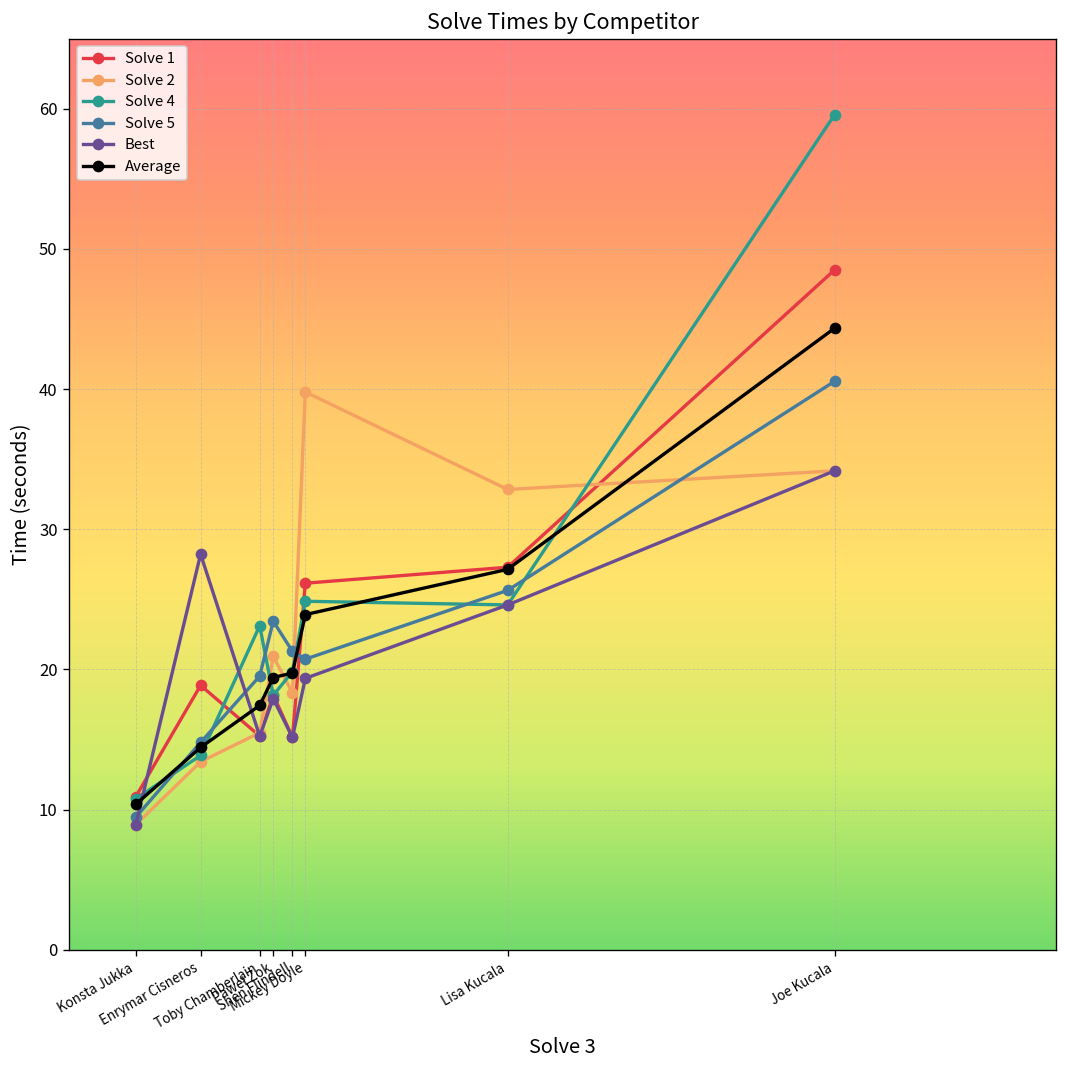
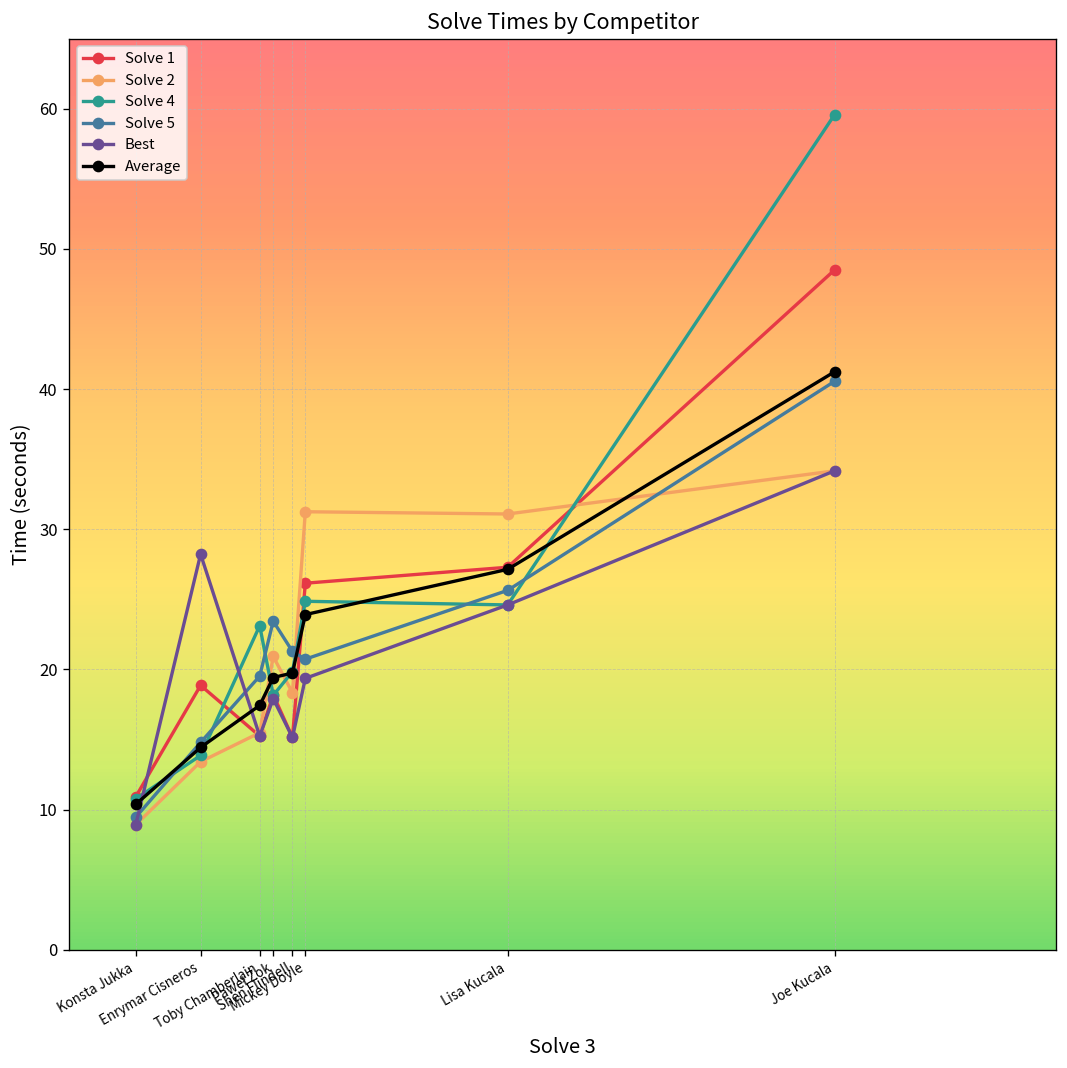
  {
    "Solve 1": {
      "Enrymar Cisneros": 18.9,
      "Mickey Doyle": 26.2,
      "Joe Kucala": 48.5
    },
    "Solve 2": {
      "Enrymar Cisneros": 13.4,
      "Toby Chamberlain": 15.5,
      "Paweł Zok": 20.9,
      "Shen Flindell": 18.3,
-     "Mickey Doyle": 39.8,
-     "Lisa Kucala": 32.8
+     "Mickey Doyle": 31.3,
+     "Lisa Kucala": 31.1
    },
    "Best": {
      "Enrymar Cisneros": 28.2,
      "Paweł Zok": 17.9,
      "Mickey Doyle": 19.4
    },
    "Average": {
      "Konsta Jukka": 10.4,
      "Enrymar Cisneros": 14.4,
      "Toby Chamberlain": 17.4,
      "Paweł Zok": 19.4,
      "Mickey Doyle": 23.9,
-     "Joe Kucala": 44.4
+     "Joe Kucala": 41.2
    }
  }
